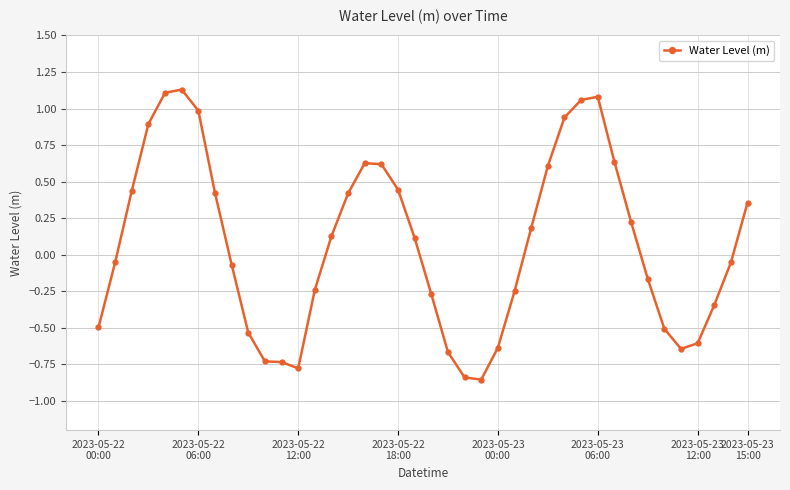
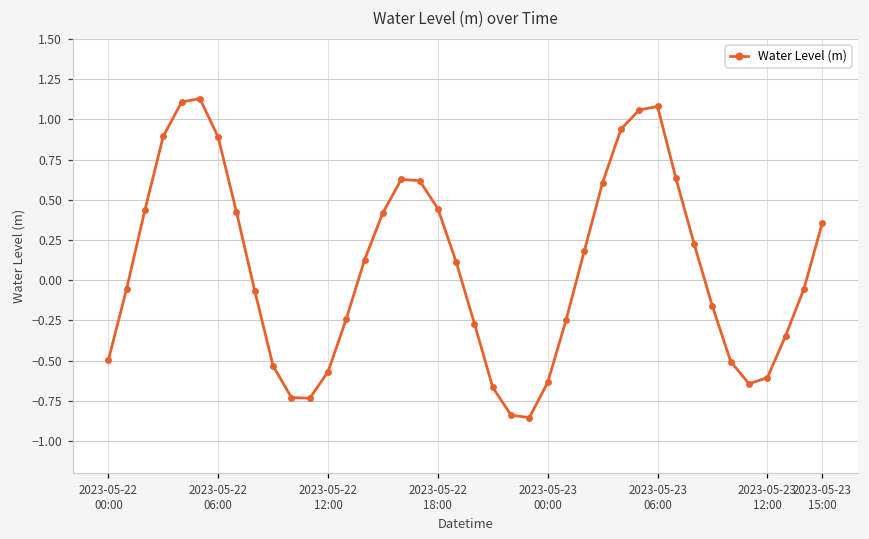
  {
    "2023-05-22 00:00": -0.50,
-   "2023-05-22 06:00": 0.99,
-   "2023-05-22 12:00": -0.78,
+   "2023-05-22 06:00": 0.89,
+   "2023-05-22 12:00": -0.57,
    "2023-05-22 18:00": 0.45,
    "2023-05-23 00:00": -0.64,
    "2023-05-23 06:00": 1.08,
    "2023-05-23 12:00": -0.61,
    "2023-05-23 15:00": 0.36
  }
